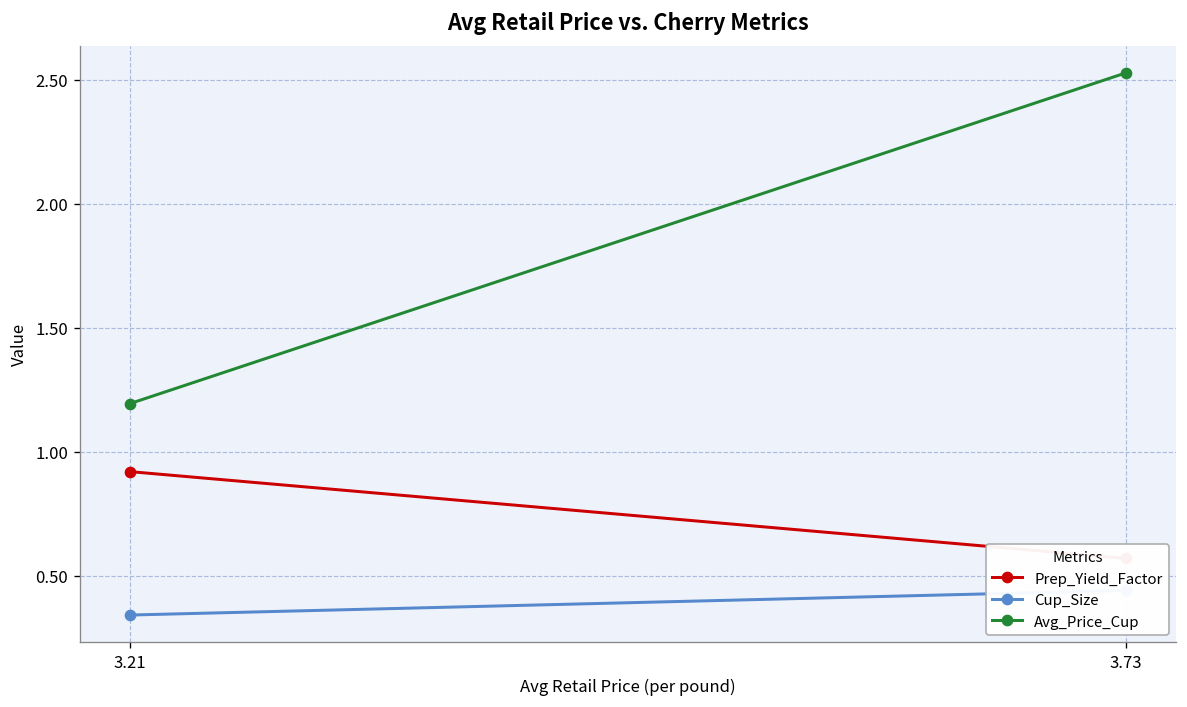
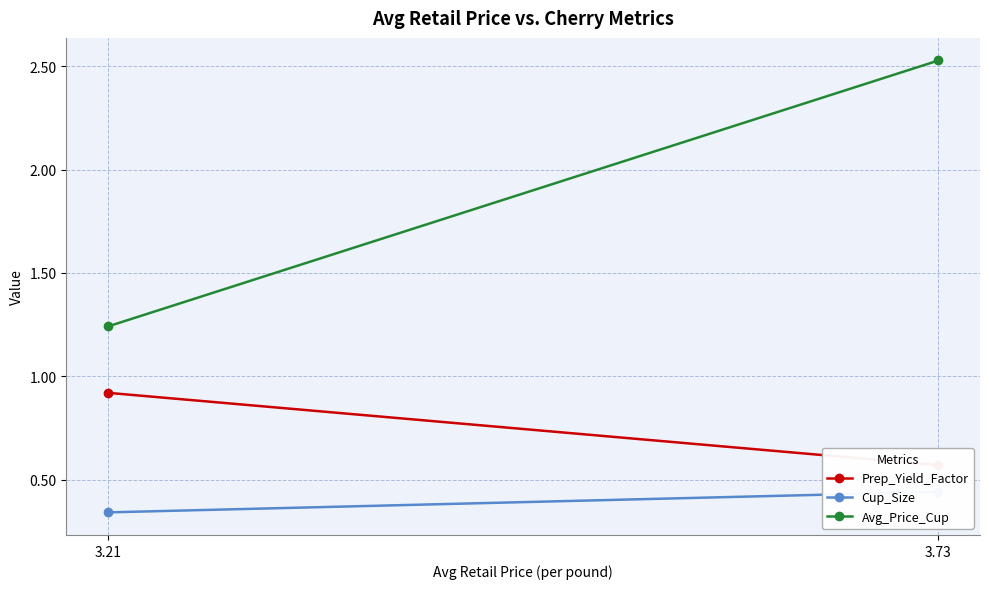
  {
    "Prep_Yield_Factor": {
      "3.21": 0.92
    },
    "Cup_Size": {
      "3.21": 0.34
    },
    "Avg_Price_Cup": {
-     "3.21": 1.19,
+     "3.21": 1.24,
      "3.73": 2.53
    }
  }
